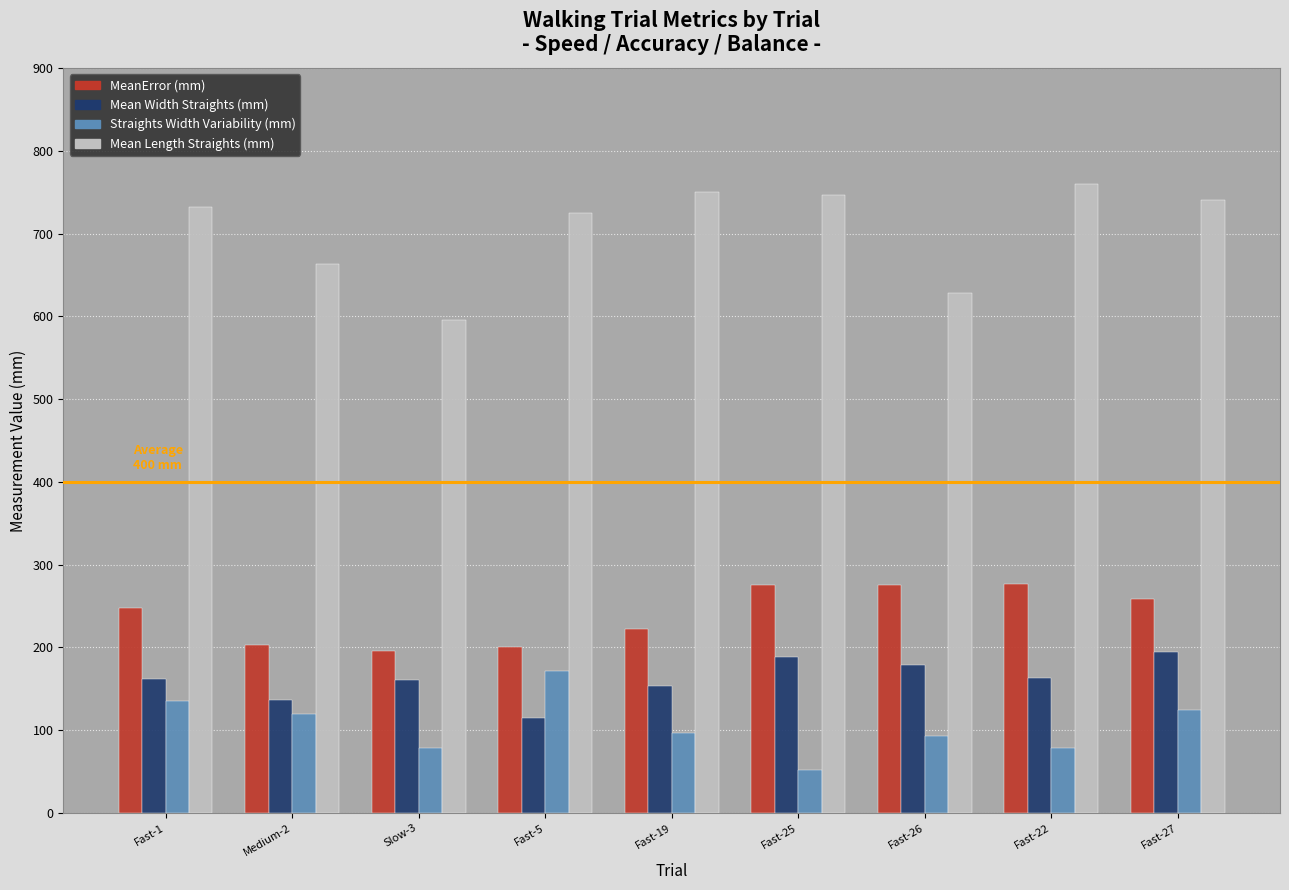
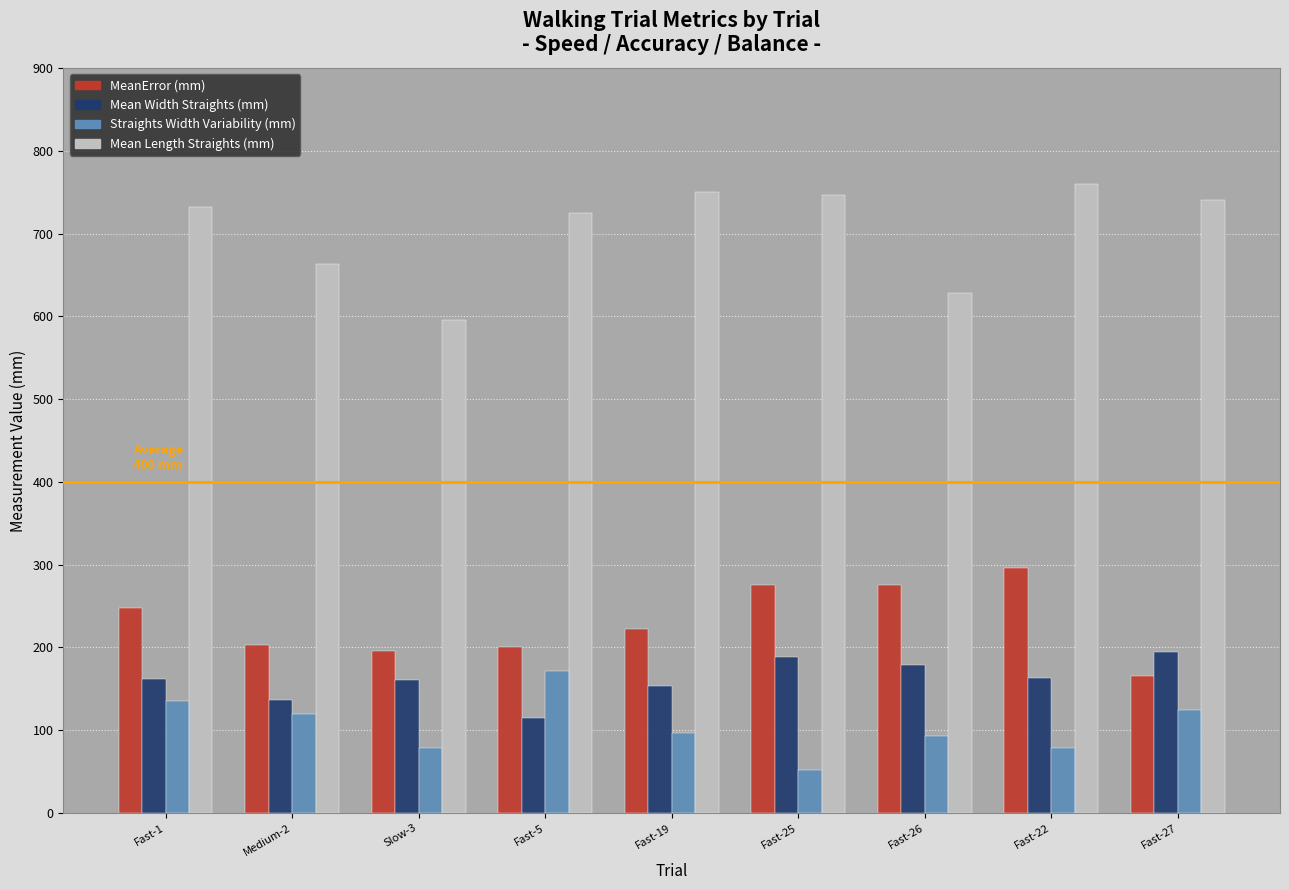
  {
    "MeanError (mm)": {
      "Fast-1": 250,
      "Medium-2": 200,
      "Slow-3": 200,
      "Fast-5": 200,
      "Fast-19": 220,
      "Fast-25": 270,
      "Fast-26": 280,
-     "Fast-22": 280,
-     "Fast-27": 260
+     "Fast-22": 300,
+     "Fast-27": 170
    },
    "Mean Width Straights (mm)": {
      "Fast-1": 160,
      "Medium-2": 140,
      "Slow-3": 160,
      "Fast-5": 120,
      "Fast-19": 150,
      "Fast-25": 190,
      "Fast-26": 180,
      "Fast-22": 160,
      "Fast-27": 190
    },
    "Straights Width Variability (mm)": {
      "Fast-1": 130,
      "Medium-2": 120,
      "Slow-3": 80,
      "Fast-5": 170,
      "Fast-19": 100,
      "Fast-25": 50,
      "Fast-26": 90,
      "Fast-22": 80,
      "Fast-27": 120
    },
    "Mean Length Straights (mm)": {
      "Fast-1": 730,
      "Medium-2": 660,
      "Slow-3": 600,
      "Fast-5": 730,
      "Fast-19": 750,
      "Fast-25": 750,
      "Fast-26": 630,
      "Fast-22": 760,
      "Fast-27": 740
    }
  }
